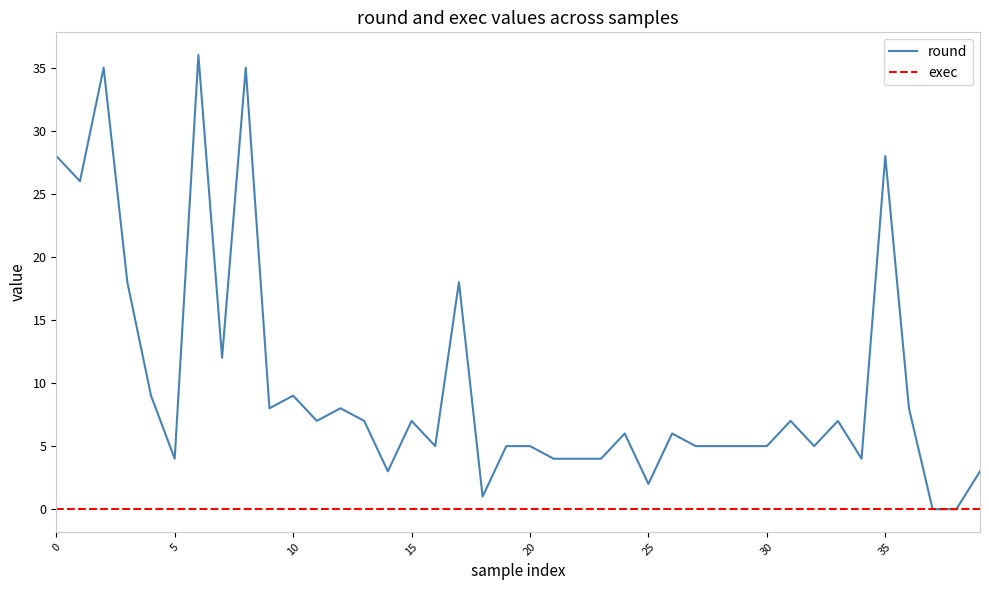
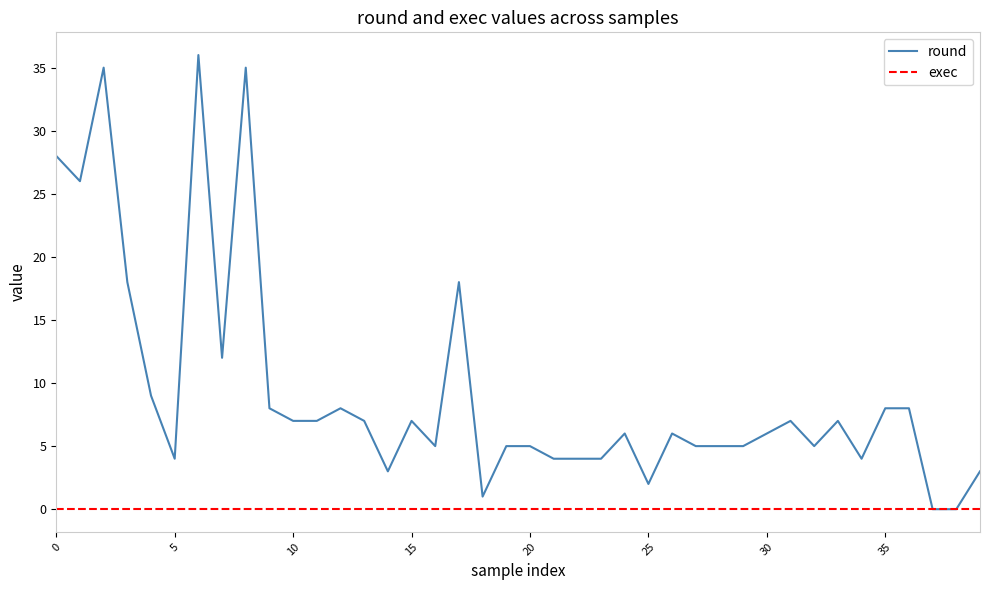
  {
    "round": {
      "0": 28,
      "5": 4,
-     "10": 9,
+     "10": 7,
      "15": 7,
      "20": 5,
      "25": 2,
-     "30": 5,
-     "35": 28
+     "30": 6,
+     "35": 8
    },
    "exec": {
      "0": 0,
      "5": 0,
      "10": 0,
      "15": 0,
      "20": 0,
      "25": 0,
      "30": 0,
      "35": 0
    }
  }
